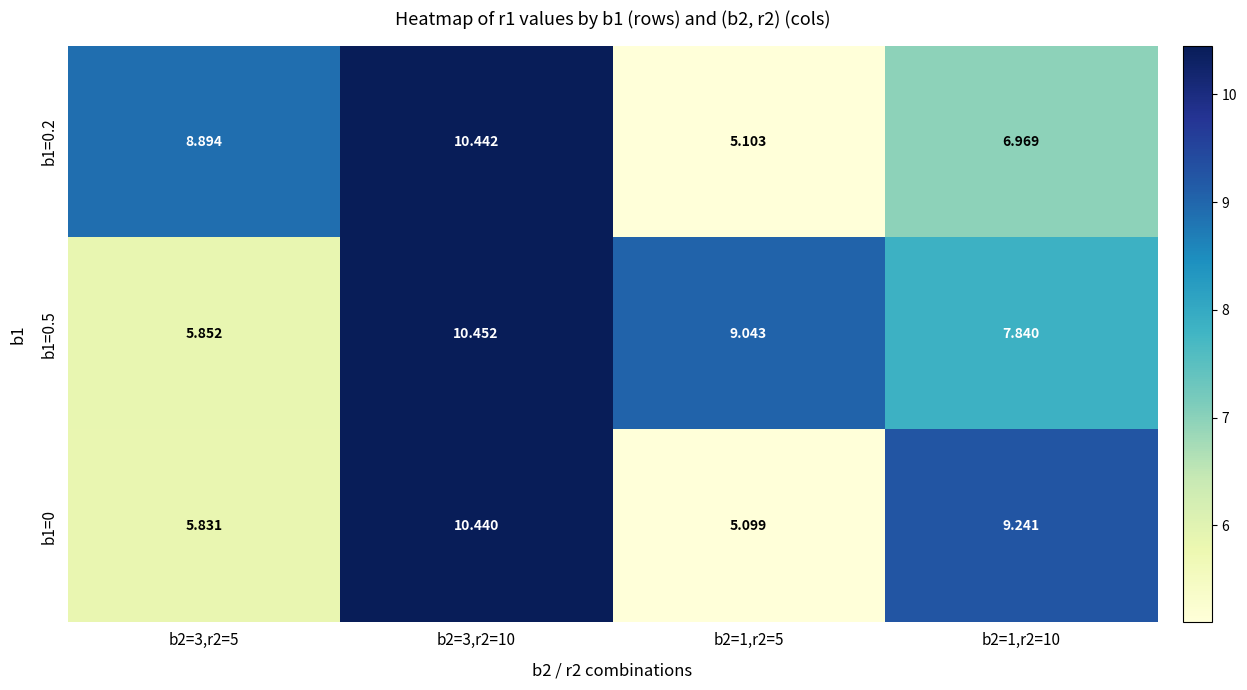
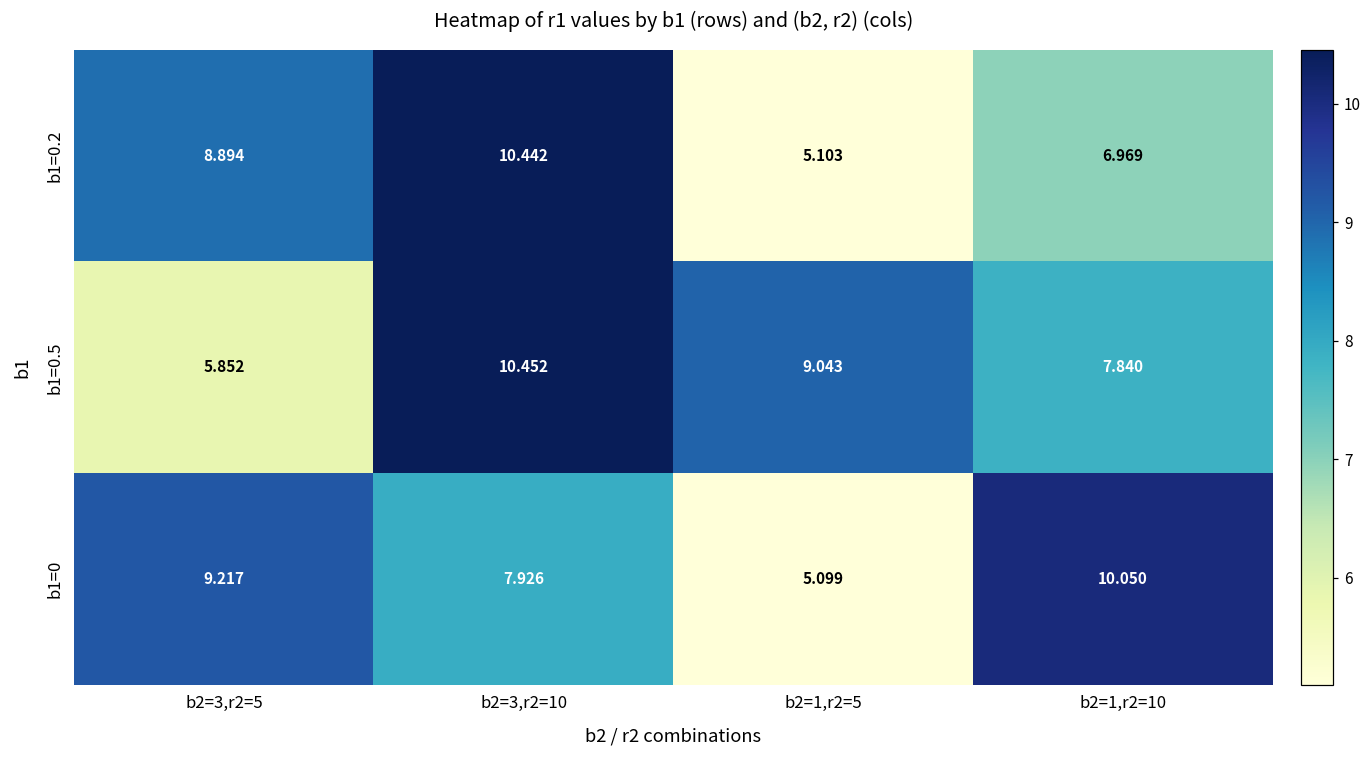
  {
    "b1=0.2": {
      "b2=3,r2=5": 8.894,
      "b2=3,r2=10": 10.442,
      "b2=1,r2=5": 5.103,
      "b2=1,r2=10": 6.969
    },
    "b1=0.5": {
      "b2=3,r2=5": 5.852,
      "b2=3,r2=10": 10.452,
      "b2=1,r2=5": 9.043,
      "b2=1,r2=10": 7.840
    },
    "b1=0": {
-     "b2=3,r2=5": 5.831,
-     "b2=3,r2=10": 10.440,
+     "b2=3,r2=5": 9.217,
+     "b2=3,r2=10": 7.926,
      "b2=1,r2=5": 5.099,
-     "b2=1,r2=10": 9.241
+     "b2=1,r2=10": 10.050
    }
  }
